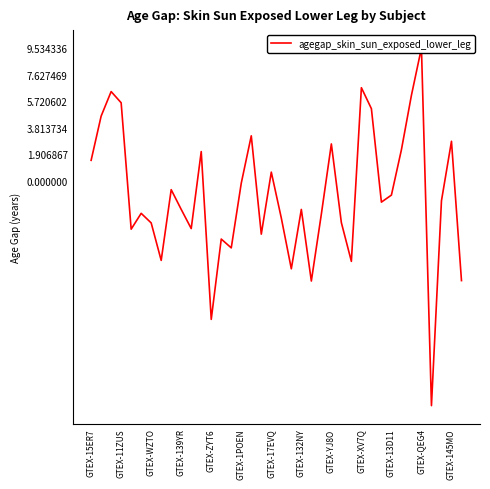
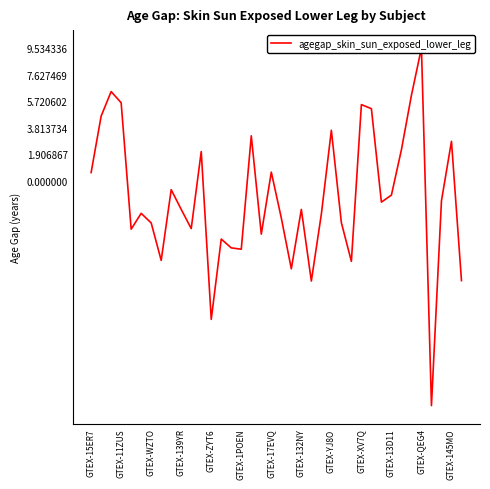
  {
-   "GTEX-15ER7": 1.5,
+   "GTEX-15ER7": 0.6,
    "GTEX-11ZUS": 5.6,
    "GTEX-WZTO": -3.0,
    "GTEX-139YR": -2.0,
    "GTEX-ZYT6": -9.9,
-   "GTEX-1POEN": -0.1,
+   "GTEX-1POEN": -4.9,
    "GTEX-17EVQ": 0.6,
    "GTEX-132NY": -2.0,
-   "GTEX-YJ8O": 2.7,
-   "GTEX-XV7Q": 6.7,
+   "GTEX-YJ8O": 3.6,
+   "GTEX-XV7Q": 5.5,
    "GTEX-13D11": -1.0,
    "GTEX-145MO": 2.9
  }
